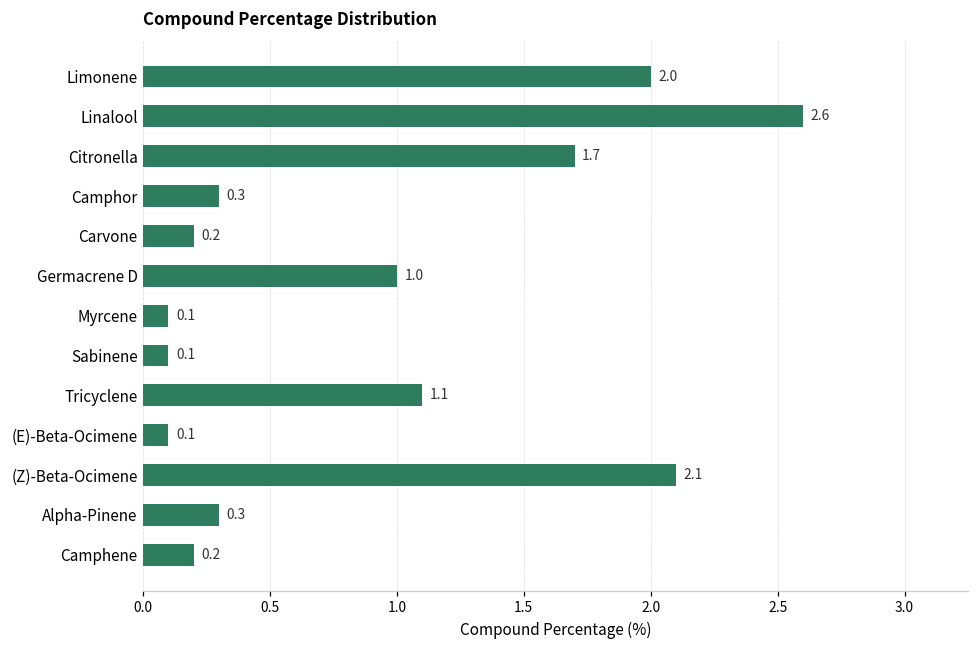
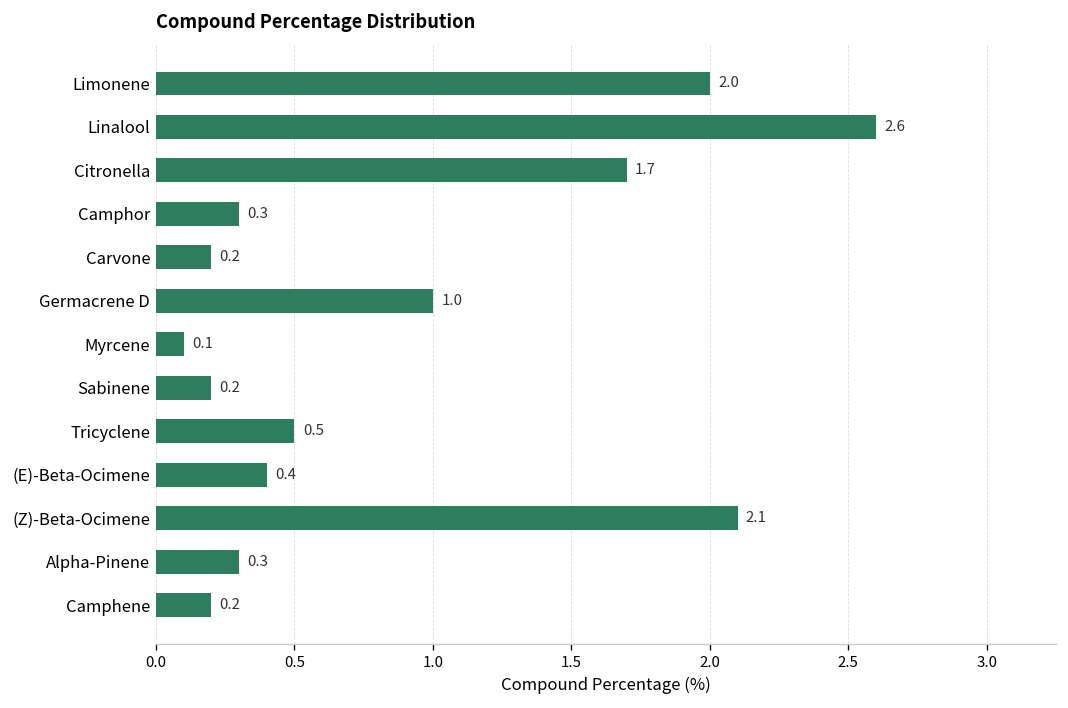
  {
    "Limonene": 2.0,
    "Linalool": 2.6,
    "Citronella": 1.7,
    "Camphor": 0.3,
    "Carvone": 0.2,
    "Germacrene D": 1.0,
    "Myrcene": 0.1,
-   "Sabinene": 0.1,
-   "Tricyclene": 1.1,
-   "(E)-Beta-Ocimene": 0.1,
+   "Sabinene": 0.2,
+   "Tricyclene": 0.5,
+   "(E)-Beta-Ocimene": 0.4,
    "(Z)-Beta-Ocimene": 2.1,
    "Alpha-Pinene": 0.3,
    "Camphene": 0.2
  }
